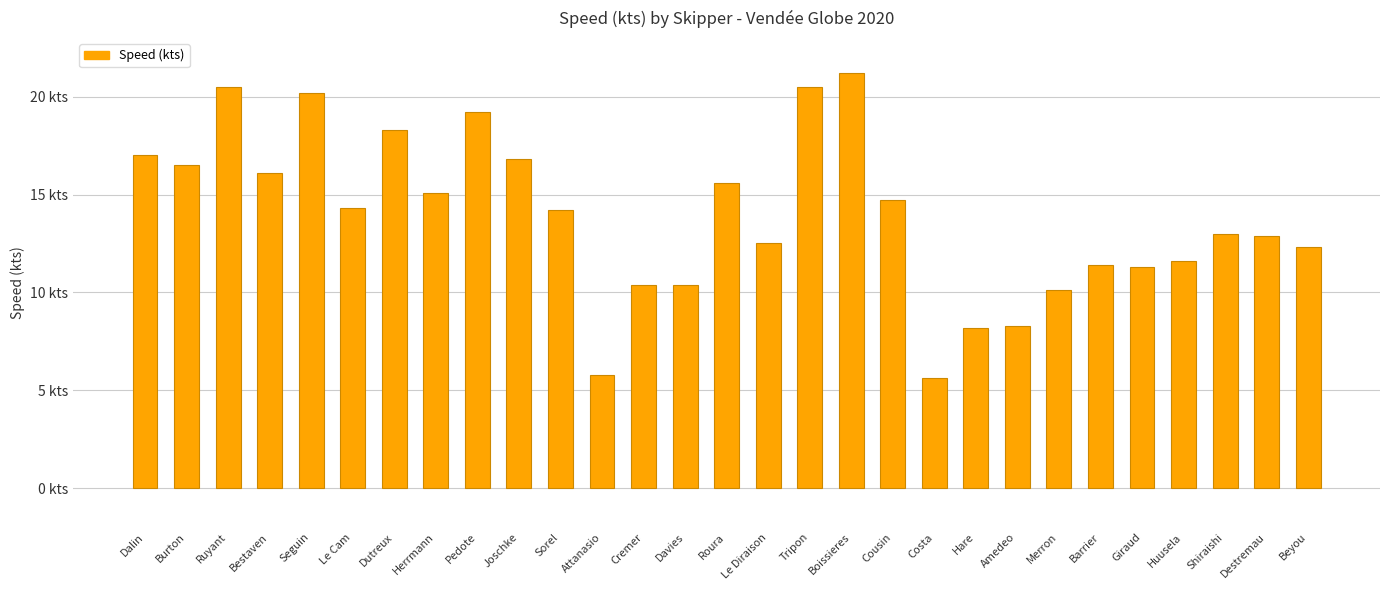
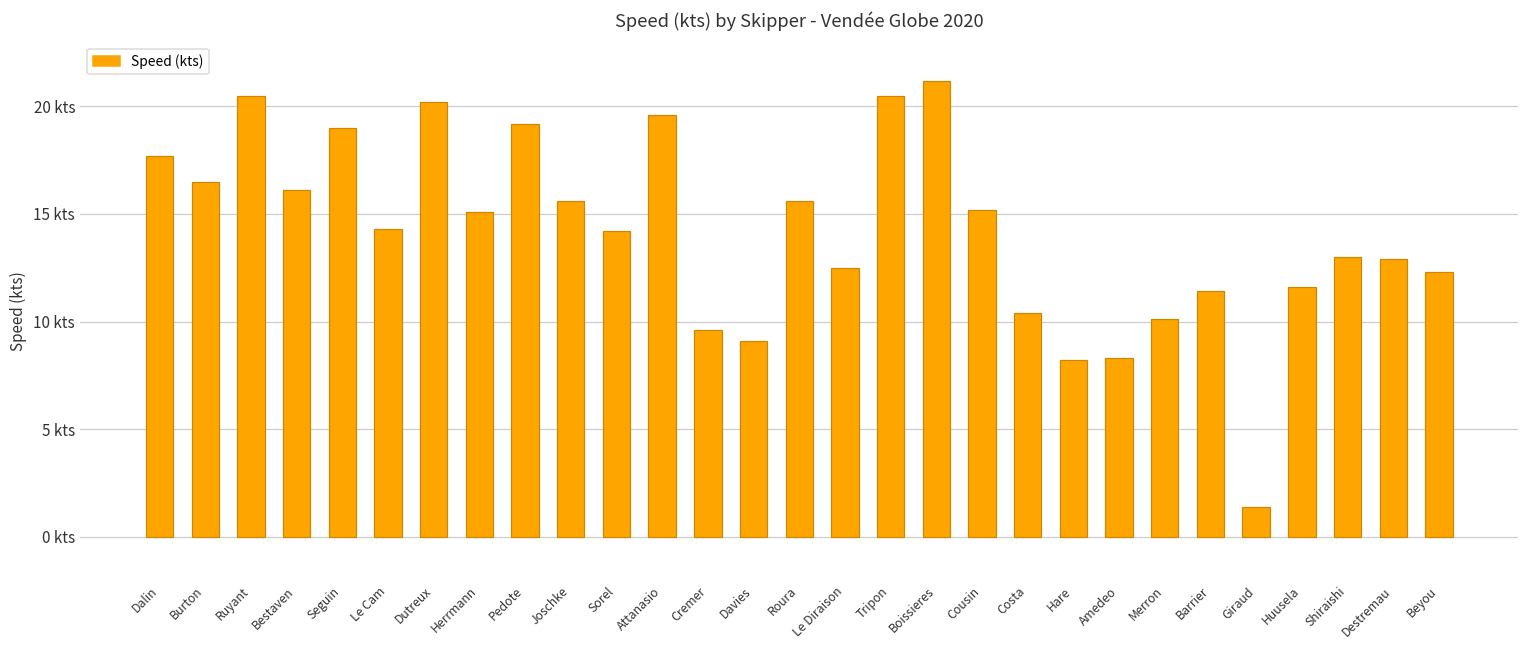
  {
-   "Dalin": "17.0 kts",
+   "Dalin": "17.7 kts",
    "Burton": "16.5 kts",
    "Ruyant": "20.5 kts",
    "Bestaven": "16.1 kts",
-   "Seguin": "20.2 kts",
+   "Seguin": "19.0 kts",
    "Le Cam": "14.3 kts",
-   "Dutreux": "18.3 kts",
+   "Dutreux": "20.2 kts",
    "Herrmann": "15.1 kts",
    "Pedote": "19.2 kts",
-   "Joschke": "16.8 kts",
+   "Joschke": "15.6 kts",
    "Sorel": "14.2 kts",
-   "Attanasio": "5.8 kts",
-   "Cremer": "10.4 kts",
-   "Davies": "10.4 kts",
+   "Attanasio": "19.6 kts",
+   "Cremer": "9.6 kts",
+   "Davies": "9.1 kts",
    "Roura": "15.6 kts",
    "Le Diraison": "12.5 kts",
    "Tripon": "20.5 kts",
    "Boissieres": "21.2 kts",
-   "Cousin": "14.7 kts",
-   "Costa": "5.6 kts",
+   "Cousin": "15.2 kts",
+   "Costa": "10.4 kts",
    "Hare": "8.2 kts",
    "Amedeo": "8.3 kts",
    "Merron": "10.1 kts",
    "Barrier": "11.4 kts",
-   "Giraud": "11.3 kts",
+   "Giraud": "1.4 kts",
    "Huusela": "11.6 kts",
    "Shiraishi": "13.0 kts",
    "Destremau": "12.9 kts",
    "Beyou": "12.3 kts"
  }
